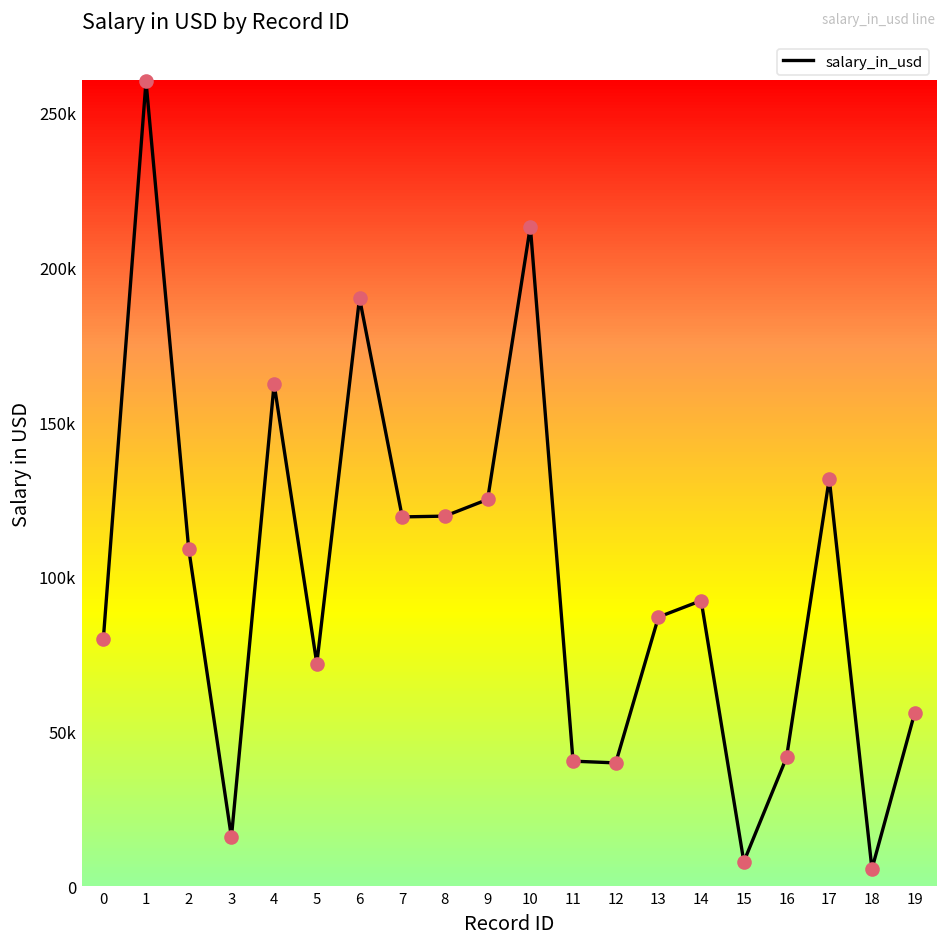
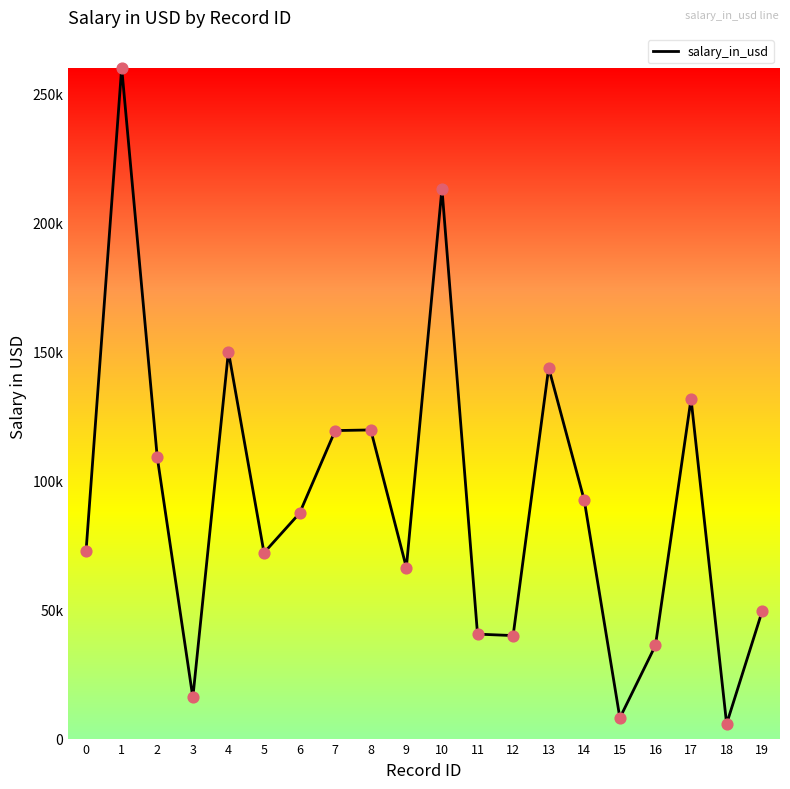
  {
-   "0": 80000,
+   "0": 73000,
    "1": 260000,
    "2": 109000,
    "3": 16000,
-   "4": 162000,
+   "4": 150000,
    "5": 72000,
-   "6": 190000,
+   "6": 87000,
    "7": 119000,
    "8": 120000,
-   "9": 125000,
+   "9": 66000,
    "10": 213000,
    "11": 40000,
    "12": 40000,
-   "13": 87000,
+   "13": 144000,
    "14": 92000,
    "15": 8000,
-   "16": 42000,
+   "16": 36000,
    "17": 132000,
    "18": 6000,
-   "19": 56000
+   "19": 49000
  }
